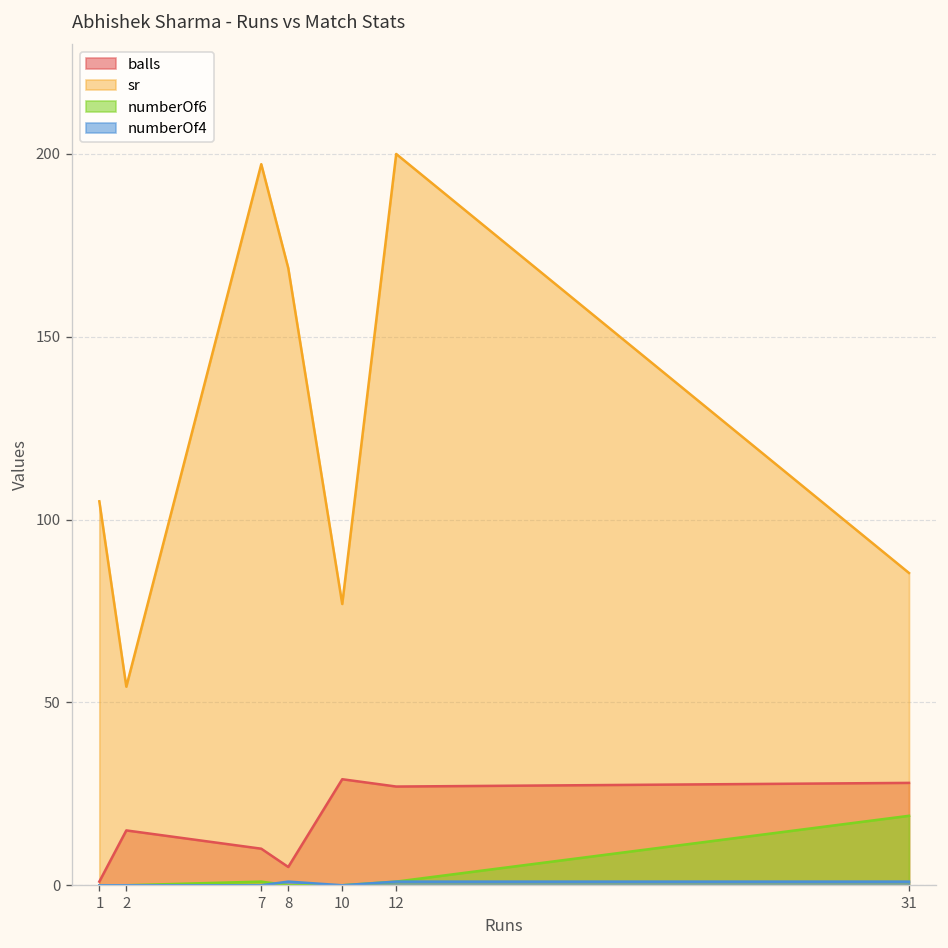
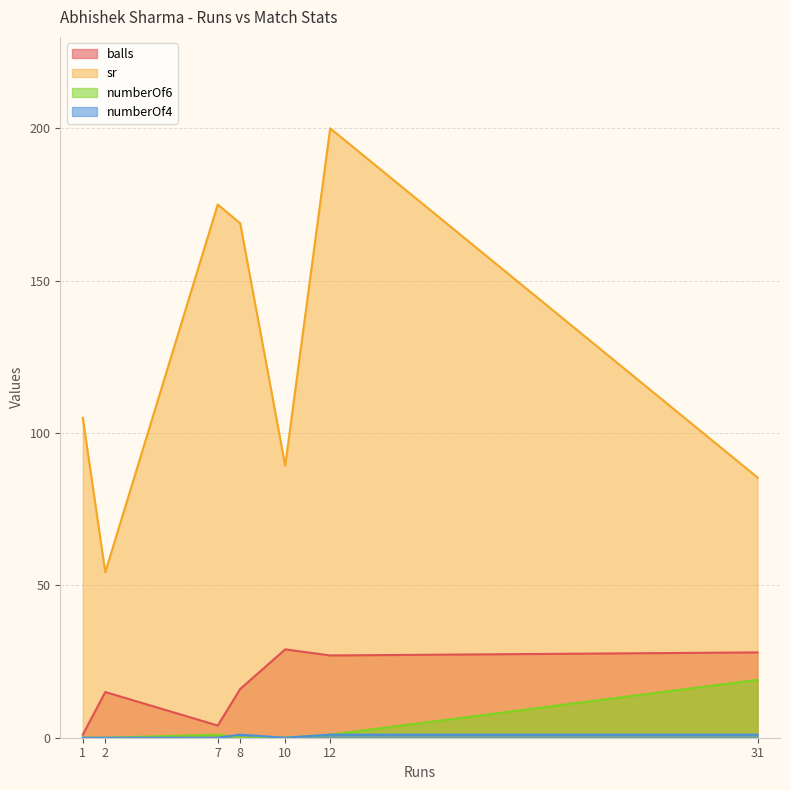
  {
    "balls": {
      "1": 1,
      "2": 15,
-     "7": 10,
-     "8": 5,
+     "7": 4,
+     "8": 16,
      "10": 29,
      "12": 27,
      "31": 28
    },
    "sr": {
      "1": 105,
      "2": 54,
-     "7": 197,
+     "7": 175,
      "8": 169,
-     "10": 77,
+     "10": 89,
      "12": 200,
      "31": 85
    },
    "numberOf6": {
      "7": 1,
      "8": 0,
      "31": 19
    },
    "numberOf4": {
      "7": 0,
      "8": 1,
      "31": 1
    }
  }
